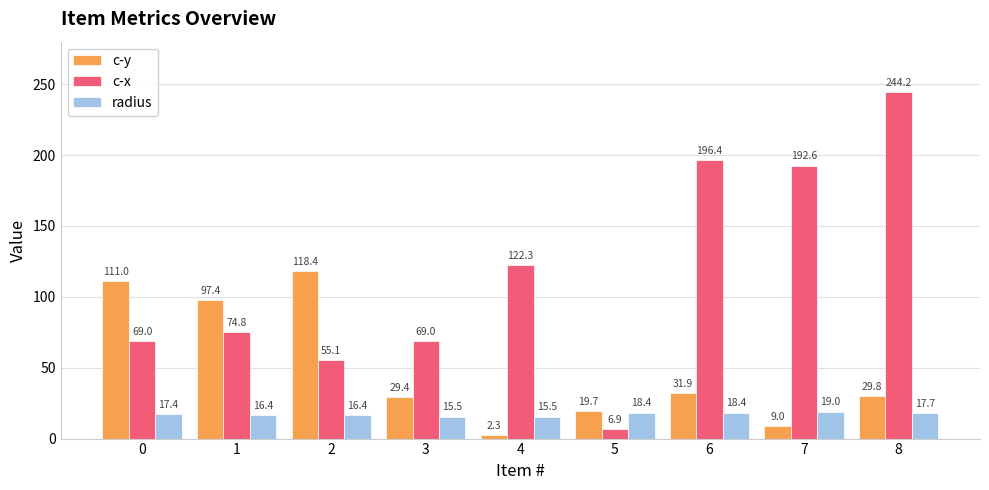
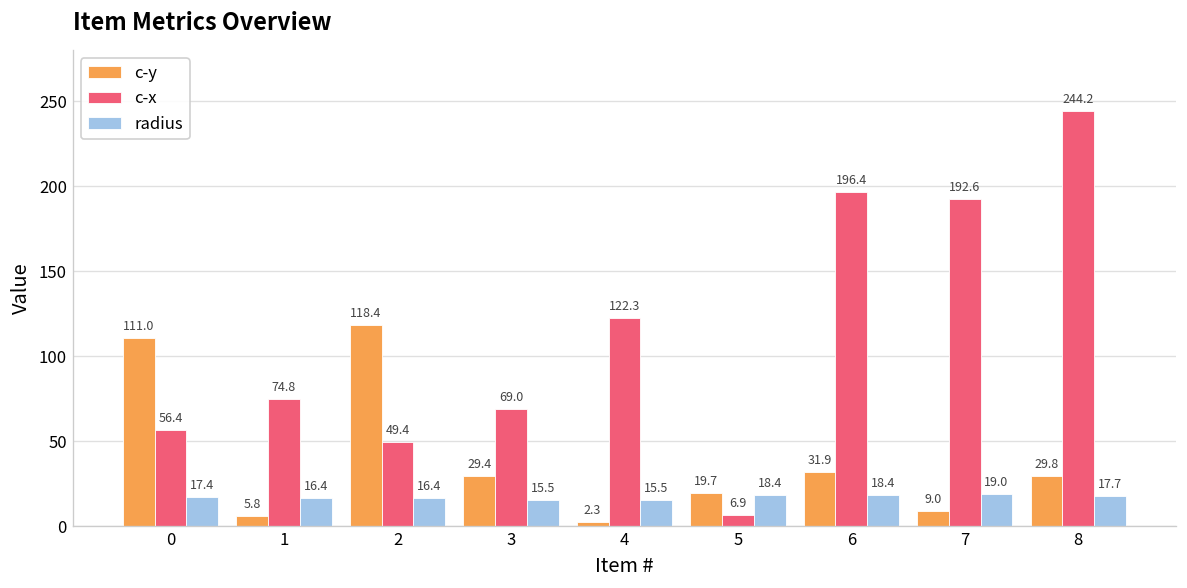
  {
    "c-y": {
      "0": 111.0,
-     "1": 97.4,
+     "1": 5.8,
      "2": 118.4,
      "3": 29.4,
      "4": 2.3,
      "5": 19.7,
      "6": 31.9,
      "7": 9.0,
      "8": 29.8
    },
    "c-x": {
-     "0": 69.0,
+     "0": 56.4,
      "1": 74.8,
-     "2": 55.1,
+     "2": 49.4,
      "3": 69.0,
      "4": 122.3,
      "5": 6.9,
      "6": 196.4,
      "7": 192.6,
      "8": 244.2
    },
    "radius": {
      "0": 17.4,
      "1": 16.4,
      "2": 16.4,
      "3": 15.5,
      "4": 15.5,
      "5": 18.4,
      "6": 18.4,
      "7": 19.0,
      "8": 17.7
    }
  }
